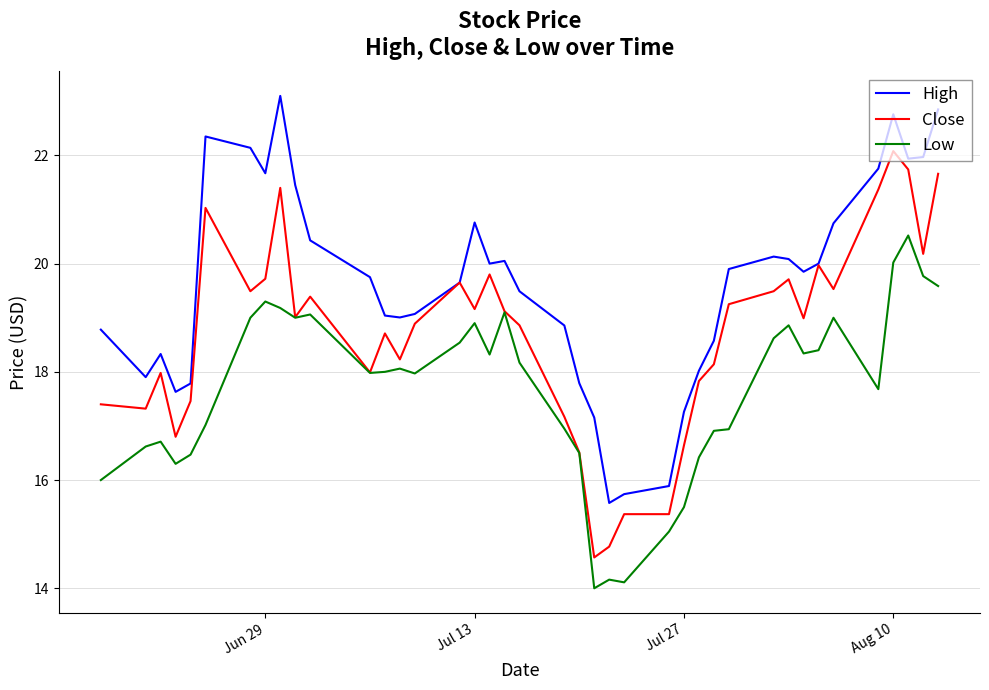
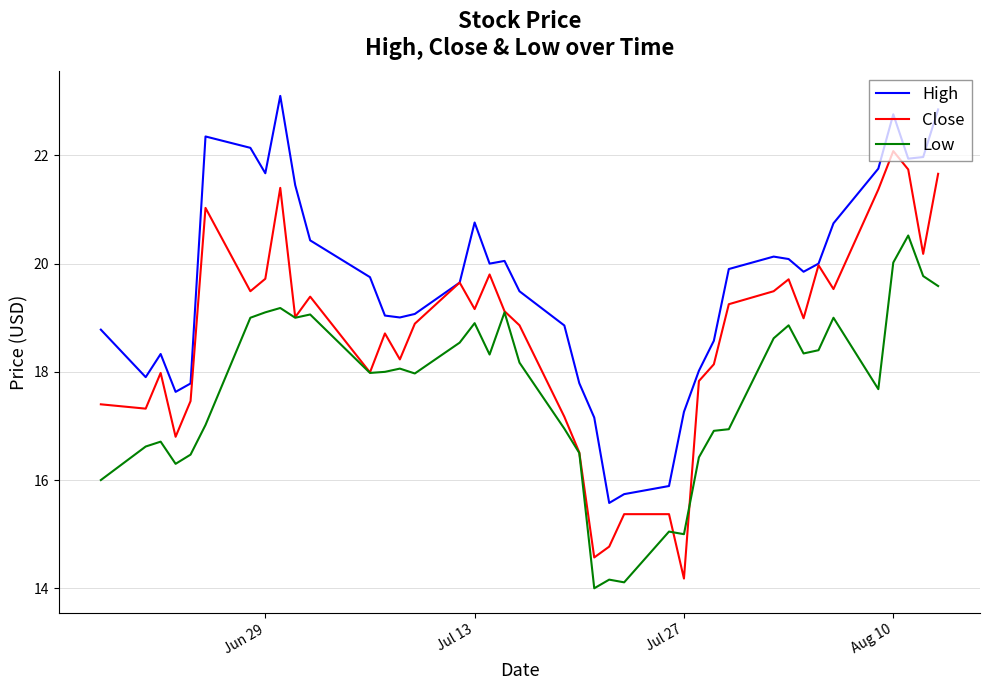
  {
    "High": {
      "Jun 29": 21.7,
      "Jul 13": 20.8,
      "Jul 27": 17.3
    },
    "Close": {
      "Jun 29": 19.7,
      "Jul 13": 19.2,
-     "Jul 27": 16.6
+     "Jul 27": 14.2
    },
    "Low": {
-     "Jun 29": 19.3,
+     "Jun 29": 19.1,
      "Jul 13": 18.9,
-     "Jul 27": 15.5,
+     "Jul 27": 15.0,
      "Aug 10": 20.0
    }
  }
